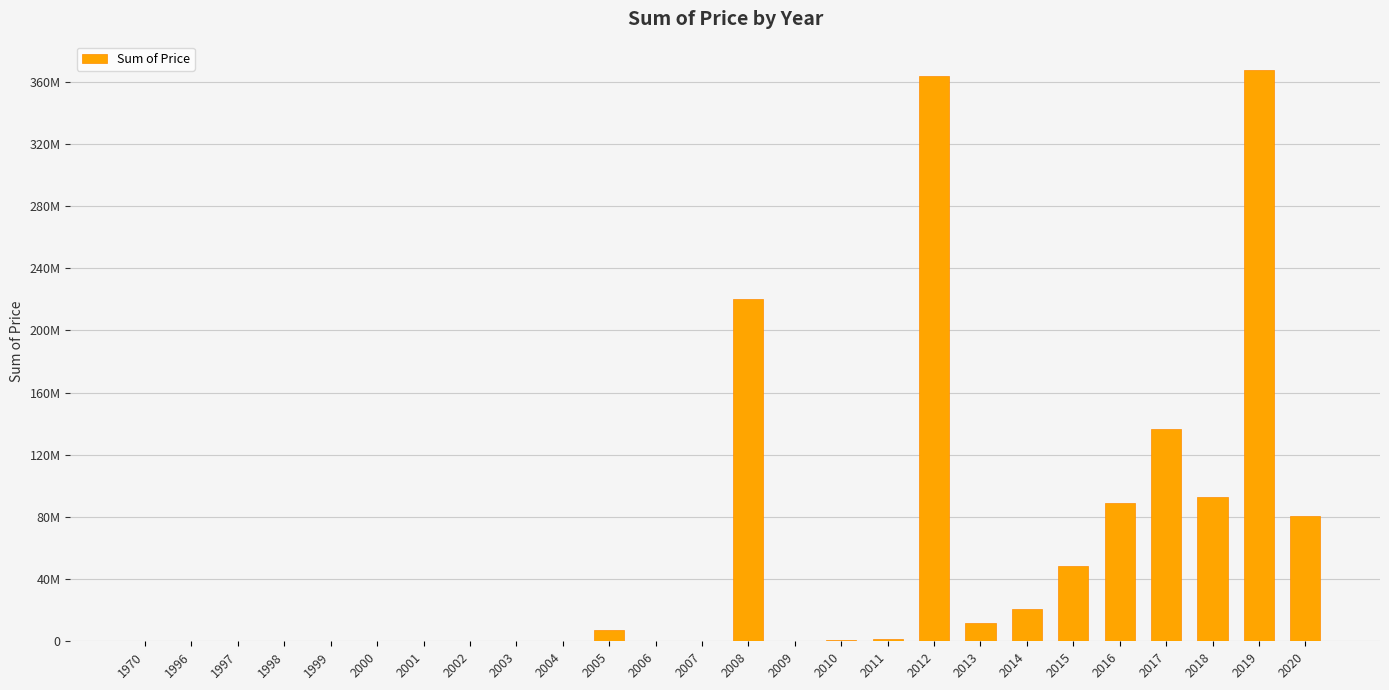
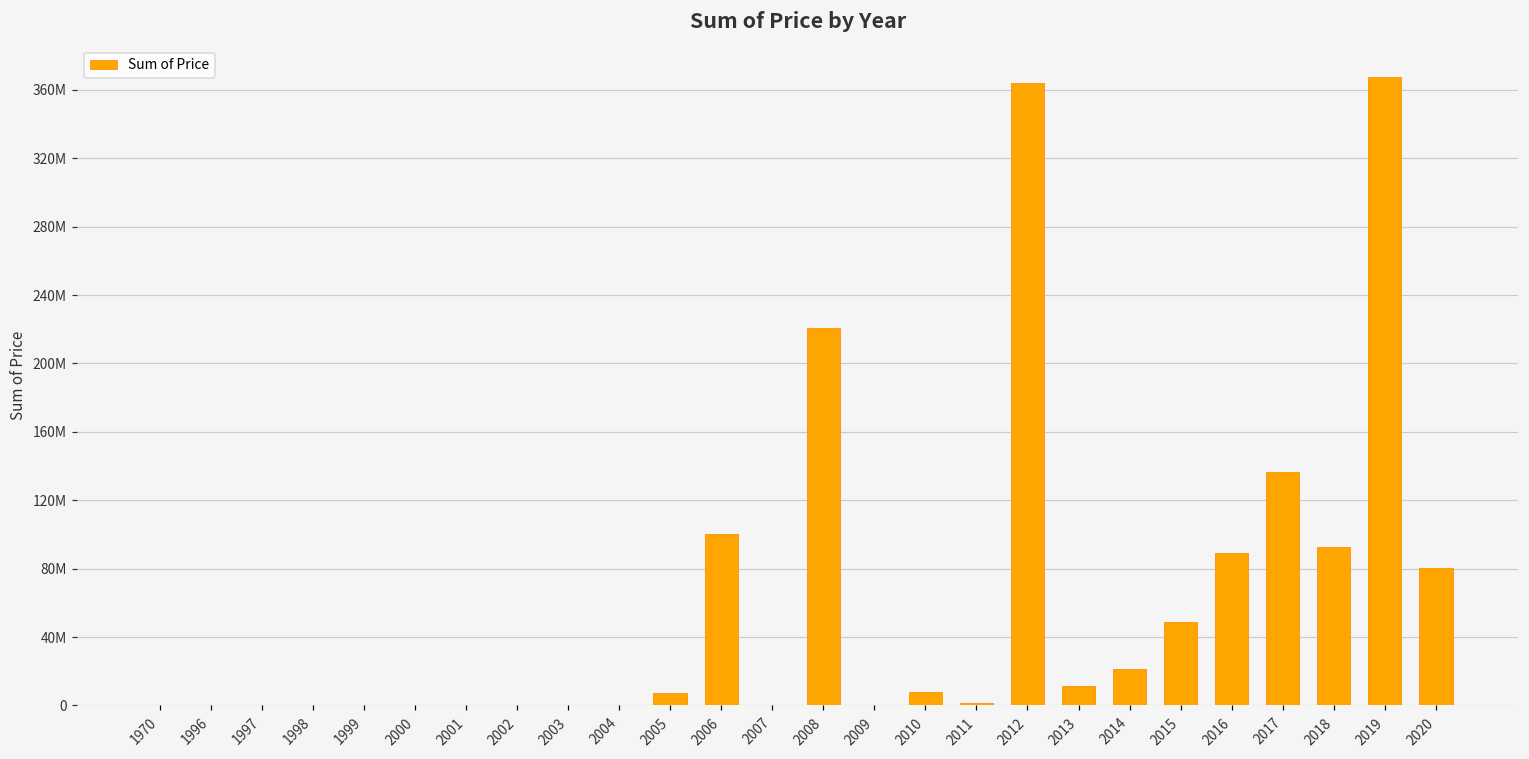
  {
    "2005": 7000000,
-   "2006": 0,
+   "2006": 100000000,
    "2008": 220000000,
-   "2010": 1000000,
+   "2010": 8000000,
    "2012": 364000000,
    "2013": 12000000,
    "2014": 21000000,
    "2015": 49000000,
    "2016": 89000000,
    "2017": 136000000,
    "2018": 93000000,
    "2019": 367000000,
    "2020": 80000000
  }
